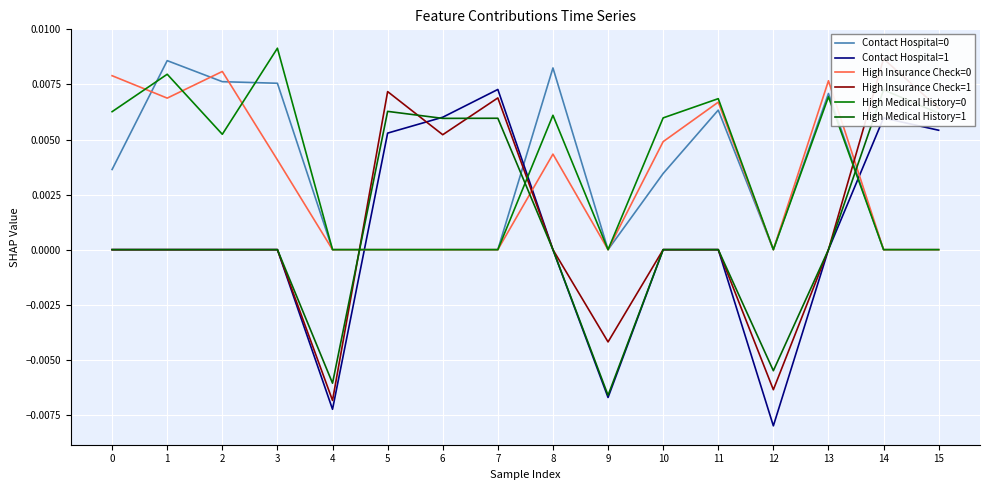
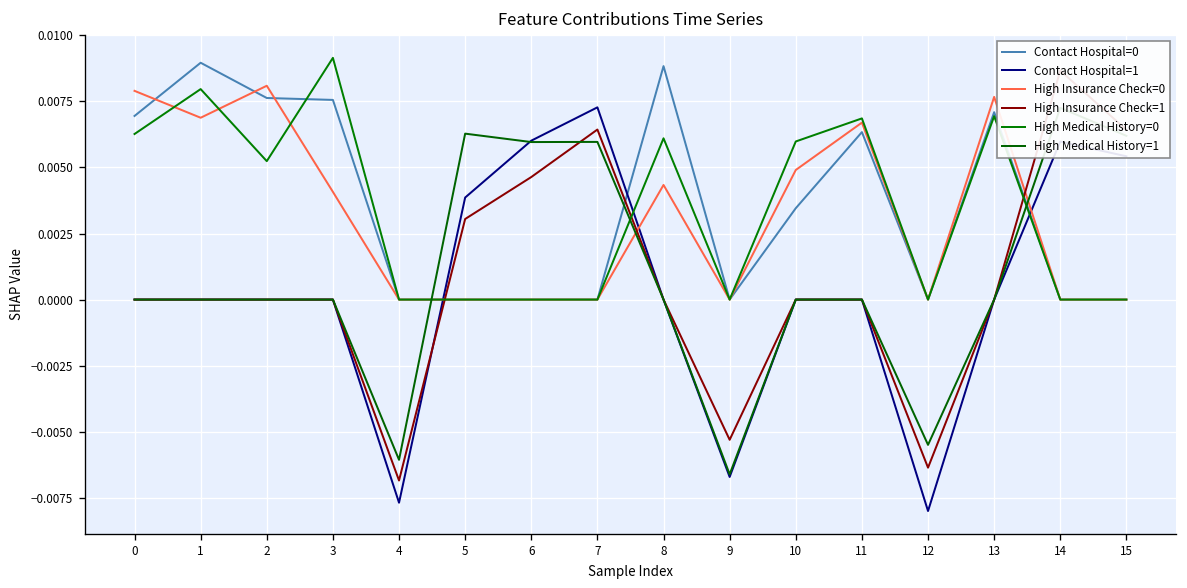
  {
    "Contact Hospital=0": {
-     "0": 0.0036,
-     "1": 0.0086,
+     "0": 0.0069,
+     "1": 0.0090,
      "2": 0.0076,
      "3": 0.0076,
-     "8": 0.0083,
+     "8": 0.0088,
      "10": 0.0035,
      "11": 0.0063,
      "13": 0.0071
    },
    "Contact Hospital=1": {
-     "4": -0.0072,
-     "5": 0.0053,
+     "4": -0.0077,
+     "5": 0.0039,
      "7": 0.0073,
      "12": -0.0080,
      "15": 0.0054
    },
    "High Insurance Check=0": {
      "0": 0.0079,
      "1": 0.0069,
      "2": 0.0081,
      "3": 0.0041,
      "8": 0.0043,
      "10": 0.0049,
      "11": 0.0067,
      "13": 0.0077
    },
    "High Insurance Check=1": {
      "4": -0.0068,
-     "5": 0.0072,
-     "6": 0.0052,
-     "7": 0.0069,
-     "9": -0.0042,
+     "5": 0.0030,
+     "6": 0.0046,
+     "7": 0.0064,
+     "9": -0.0053,
      "12": -0.0064
    }
  }
